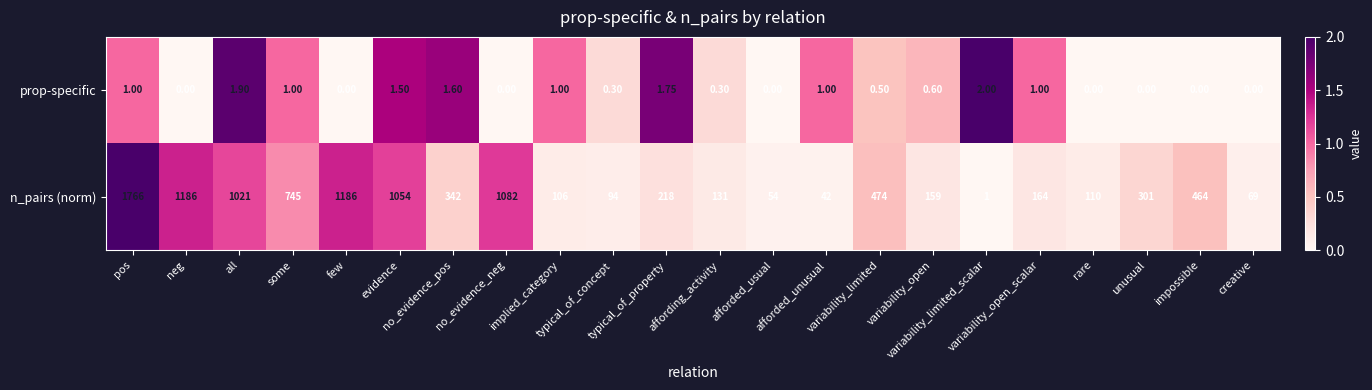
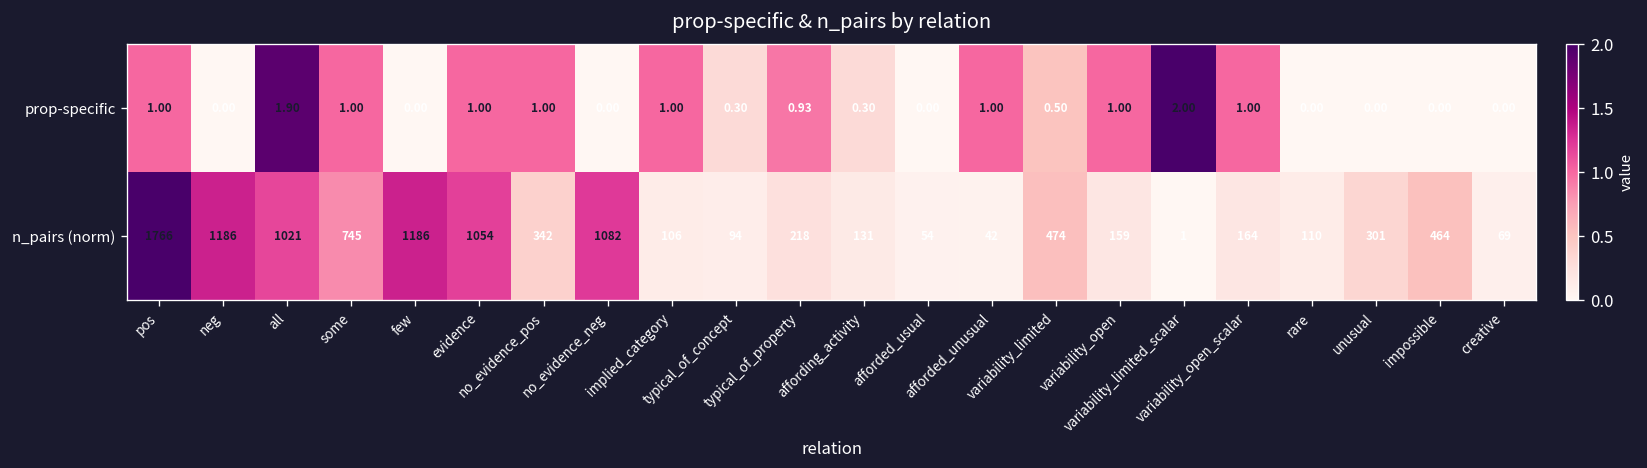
  {
    "prop-specific": {
      "pos": 1.00,
      "all": 1.90,
      "some": 1.00,
-     "evidence": 1.50,
-     "no_evidence_pos": 1.60,
+     "evidence": 1.00,
+     "no_evidence_pos": 1.00,
      "implied_category": 1.00,
-     "typical_of_property": 1.75,
+     "typical_of_property": 0.93,
      "afforded_unusual": 1.00,
      "variability_limited": 0.50,
-     "variability_open": 0.60,
+     "variability_open": 1.00,
      "variability_limited_scalar": 2.00,
      "variability_open_scalar": 1.00
    },
    "n_pairs (norm)": {
      "pos": 1766,
      "neg": 1186,
      "all": 1021,
      "some": 745,
      "few": 1186,
      "evidence": 1054,
      "no_evidence_pos": 342,
      "no_evidence_neg": 1082,
      "variability_limited": 474,
      "impossible": 464
    }
  }
